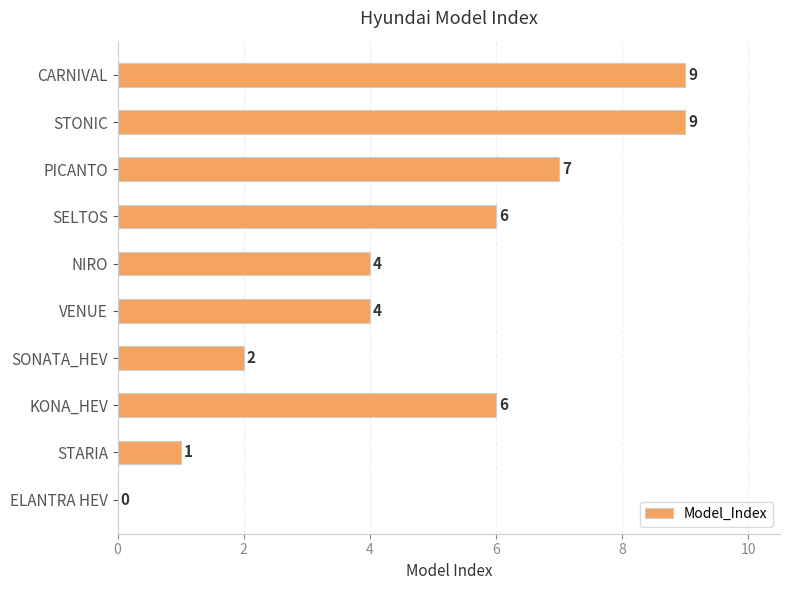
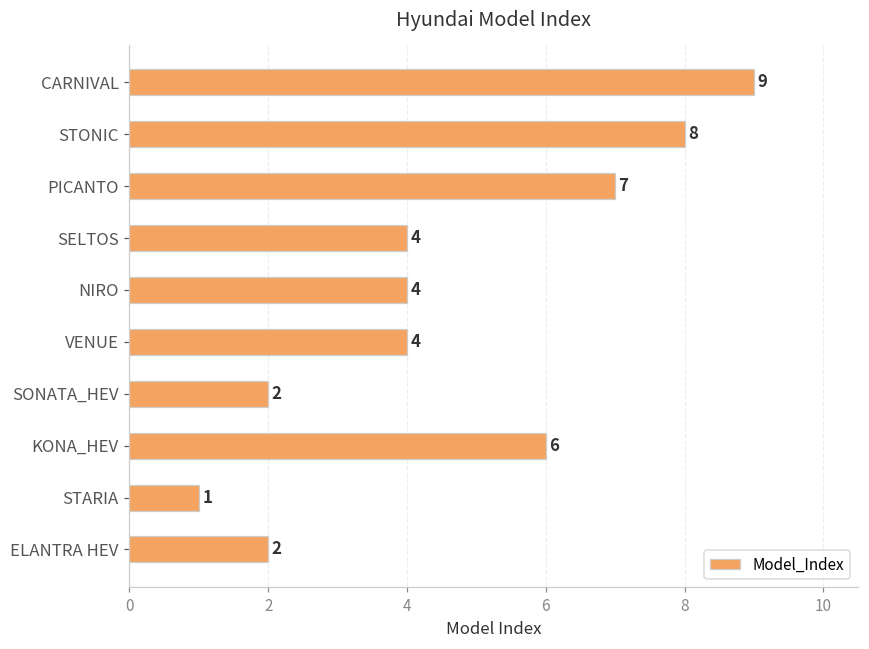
  {
    "CARNIVAL": 9,
-   "STONIC": 9,
+   "STONIC": 8,
    "PICANTO": 7,
-   "SELTOS": 6,
+   "SELTOS": 4,
    "NIRO": 4,
    "VENUE": 4,
    "SONATA_HEV": 2,
    "KONA_HEV": 6,
    "STARIA": 1,
-   "ELANTRA HEV": 0
+   "ELANTRA HEV": 2
  }
